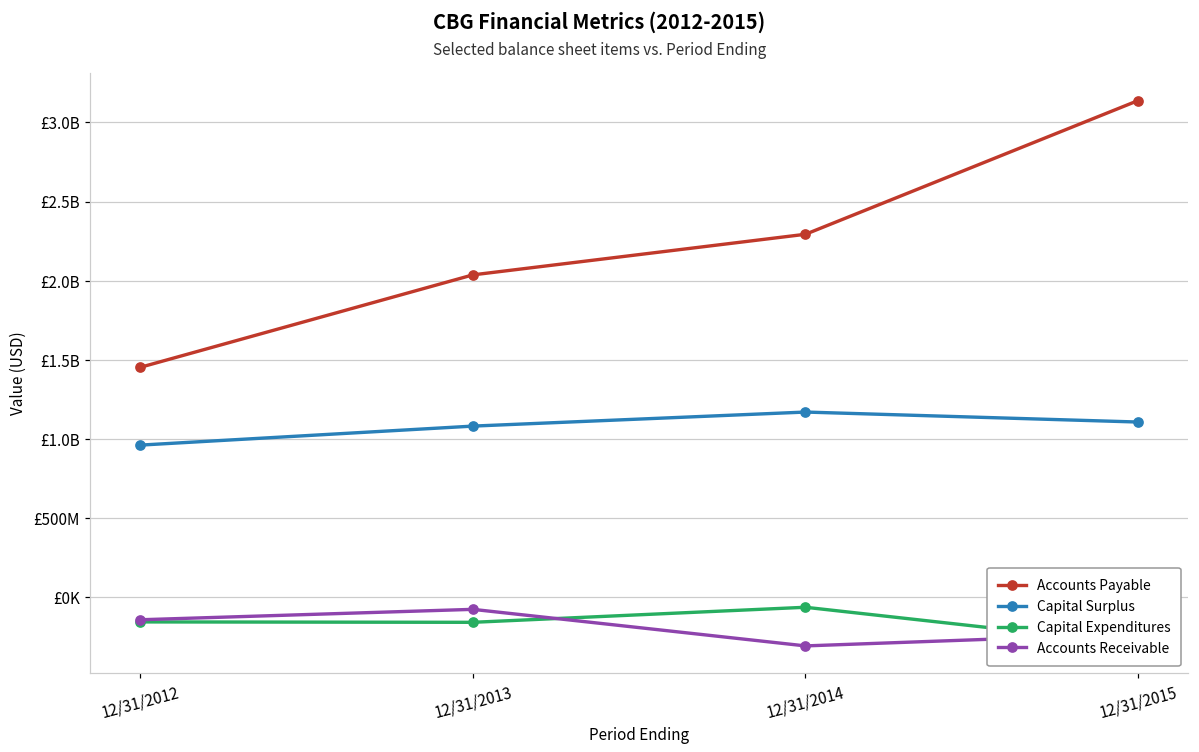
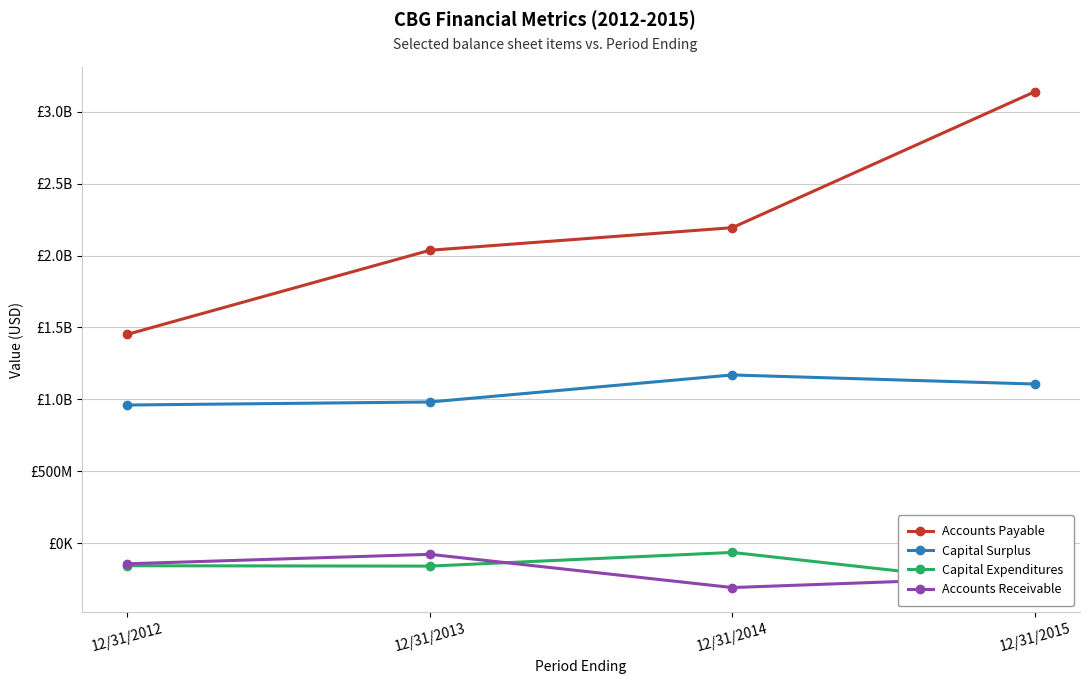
  {
    "Accounts Payable": {
      "12/31/2012": "£1450000000",
      "12/31/2013": "£2040000000",
-     "12/31/2014": "£2290000000",
+     "12/31/2014": "£2190000000",
      "12/31/2015": "£3140000000"
    },
    "Capital Surplus": {
      "12/31/2012": "£960000000",
-     "12/31/2013": "£1080000000",
+     "12/31/2013": "£980000000",
      "12/31/2014": "£1170000000",
      "12/31/2015": "£1110000000"
    },
    "Capital Expenditures": {
      "12/31/2013": "£-160000000",
      "12/31/2014": "£-60000000"
    },
    "Accounts Receivable": {
      "12/31/2013": "£-80000000",
      "12/31/2014": "£-310000000"
    }
  }
